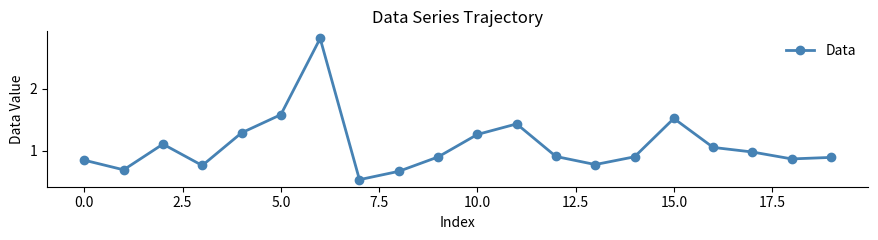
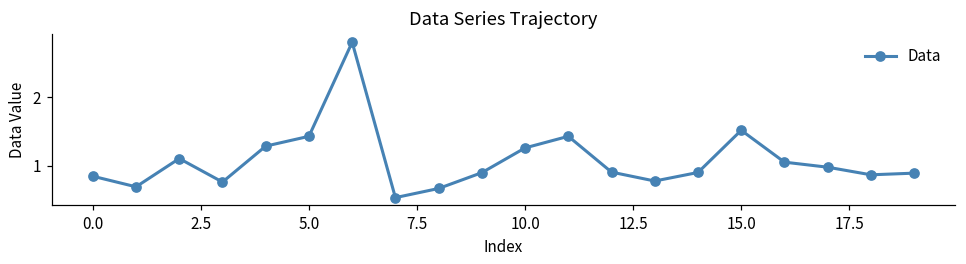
  {
    "0.0": 0.8,
-   "5.0": 1.6,
+   "5.0": 1.4,
    "10.0": 1.3,
    "15.0": 1.5
  }
